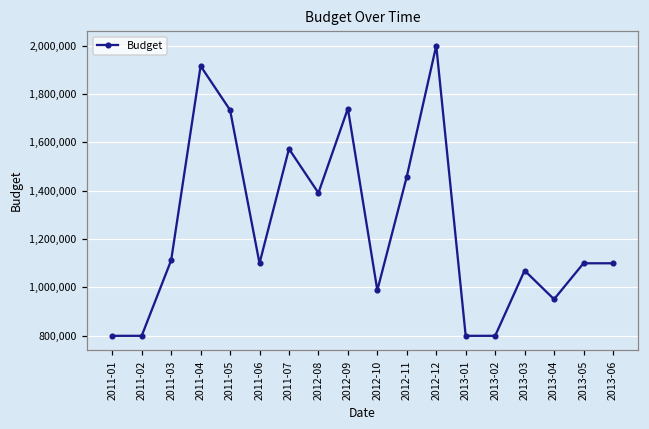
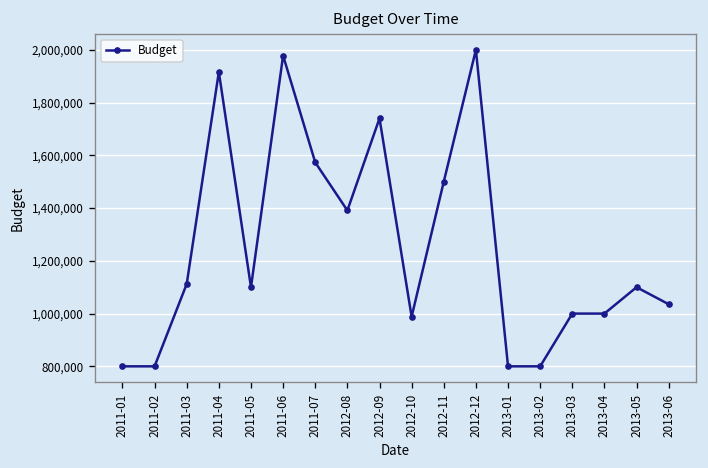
  {
    "2011-01": "800,000",
    "2011-02": "800,000",
    "2011-03": "1,110,000",
    "2011-04": "1,920,000",
-   "2011-05": "1,730,000",
-   "2011-06": "1,100,000",
+   "2011-05": "1,100,000",
+   "2011-06": "1,980,000",
    "2011-07": "1,570,000",
    "2012-08": "1,390,000",
    "2012-09": "1,740,000",
    "2012-10": "990,000",
-   "2012-11": "1,460,000",
+   "2012-11": "1,500,000",
    "2012-12": "2,000,000",
    "2013-01": "800,000",
    "2013-02": "800,000",
-   "2013-03": "1,070,000",
-   "2013-04": "950,000",
+   "2013-03": "1,000,000",
+   "2013-04": "1,000,000",
    "2013-05": "1,100,000",
-   "2013-06": "1,100,000"
+   "2013-06": "1,040,000"
  }
